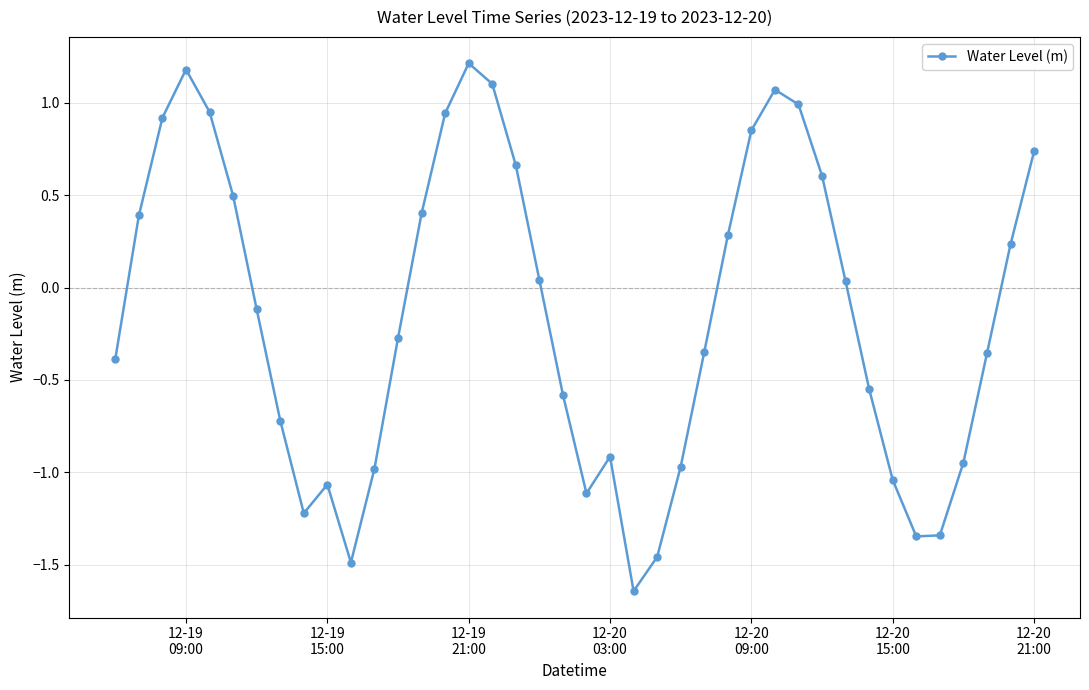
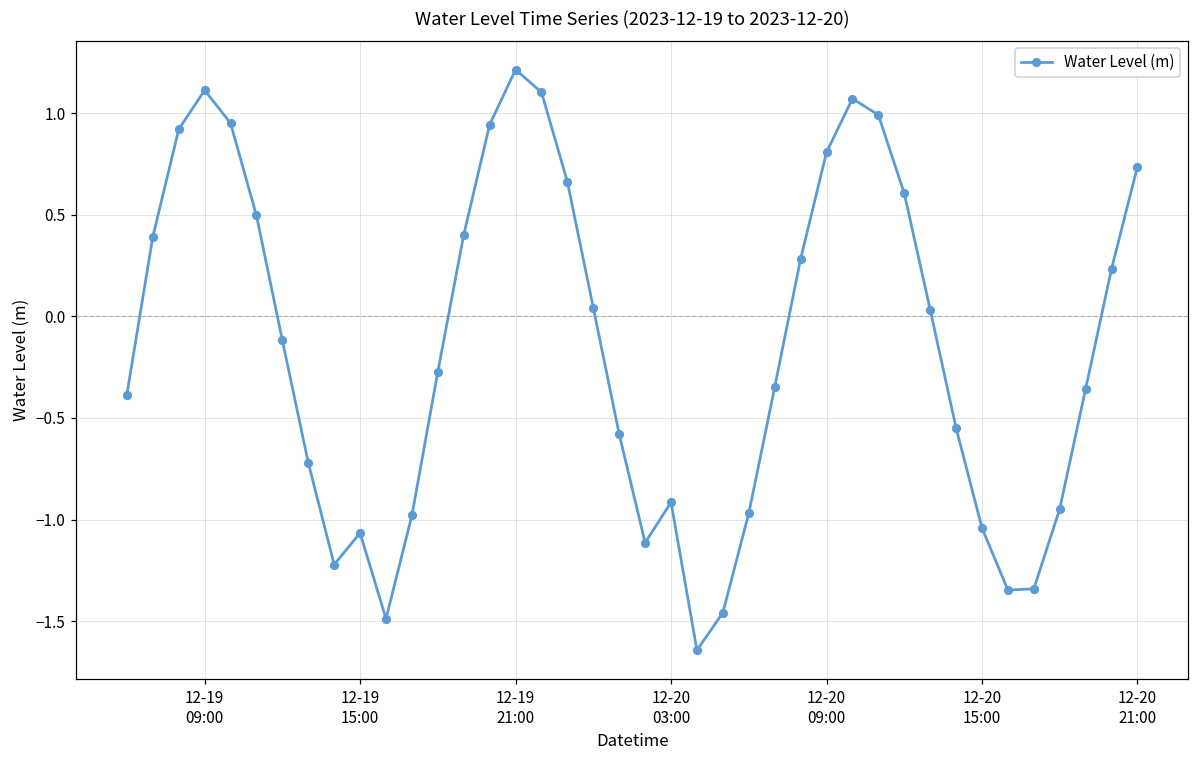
  {
-   "12-19 09:00": 1.18,
+   "12-19 09:00": 1.11,
    "12-19 15:00": -1.07,
    "12-19 21:00": 1.21,
    "12-20 03:00": -0.91,
-   "12-20 09:00": 0.85,
+   "12-20 09:00": 0.81,
    "12-20 15:00": -1.04,
    "12-20 21:00": 0.74
  }
